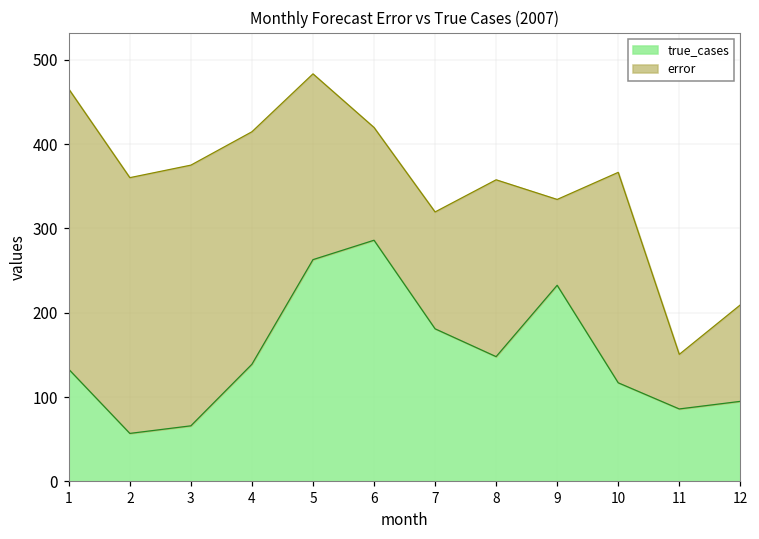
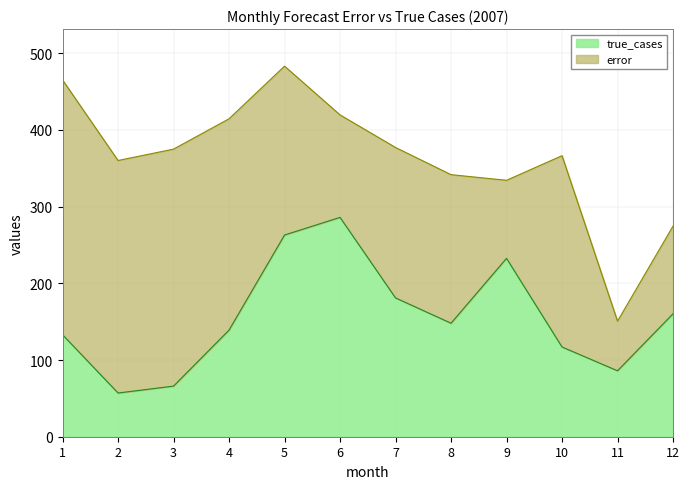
  {
    "true_cases": {
      "1": 130,
      "2": 60,
      "3": 70,
      "4": 140,
      "5": 260,
      "6": 290,
      "7": 180,
      "8": 150,
      "9": 230,
      "10": 120,
      "11": 90,
-     "12": 100
+     "12": 160
    },
    "error": {
      "1": 330,
      "2": 300,
      "3": 310,
      "4": 280,
      "5": 220,
      "6": 130,
-     "7": 140,
-     "8": 210,
+     "7": 200,
+     "8": 190,
      "9": 100,
      "10": 250,
      "11": 60,
      "12": 110
    }
  }
